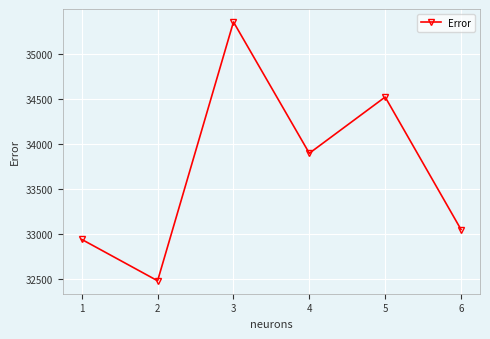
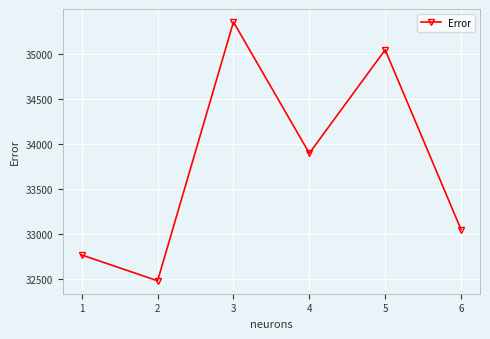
  {
-   "1": 32900,
+   "1": 32800,
    "2": 32500,
    "3": 35300,
    "4": 33900,
-   "5": 34500,
+   "5": 35000,
    "6": 33100
  }
